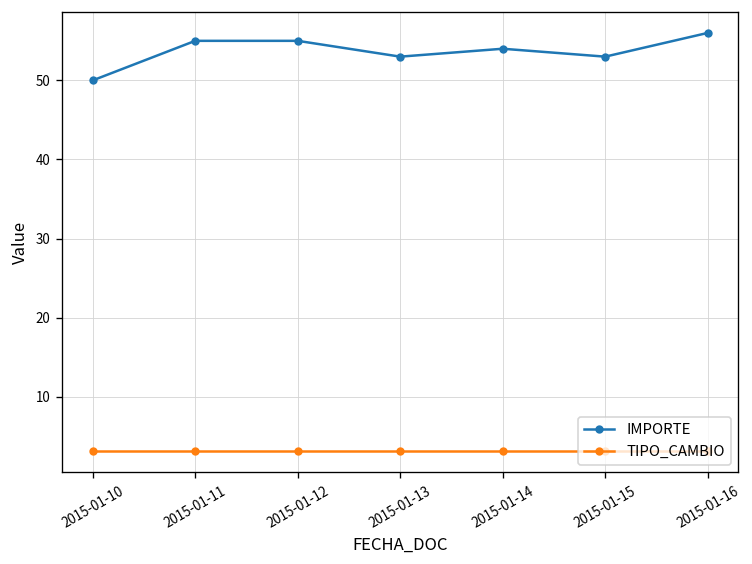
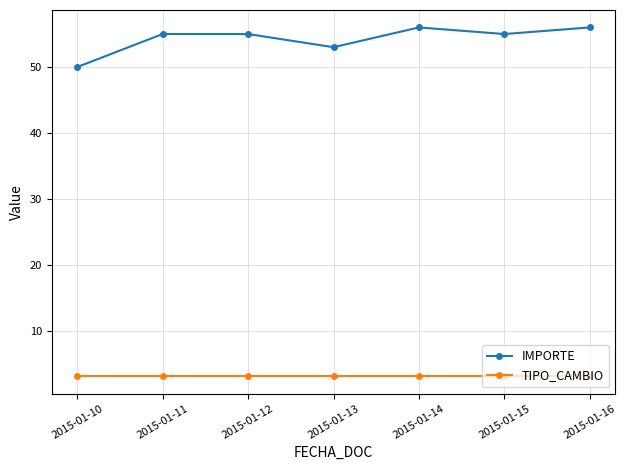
  {
    "IMPORTE": {
      "2015-01-10": 50,
      "2015-01-11": 55,
      "2015-01-12": 55,
      "2015-01-13": 53,
-     "2015-01-14": 54,
-     "2015-01-15": 53,
+     "2015-01-14": 56,
+     "2015-01-15": 55,
      "2015-01-16": 56
    },
    "TIPO_CAMBIO": {
      "2015-01-10": 3,
      "2015-01-11": 3,
      "2015-01-12": 3,
      "2015-01-13": 3,
      "2015-01-14": 3
    }
  }
